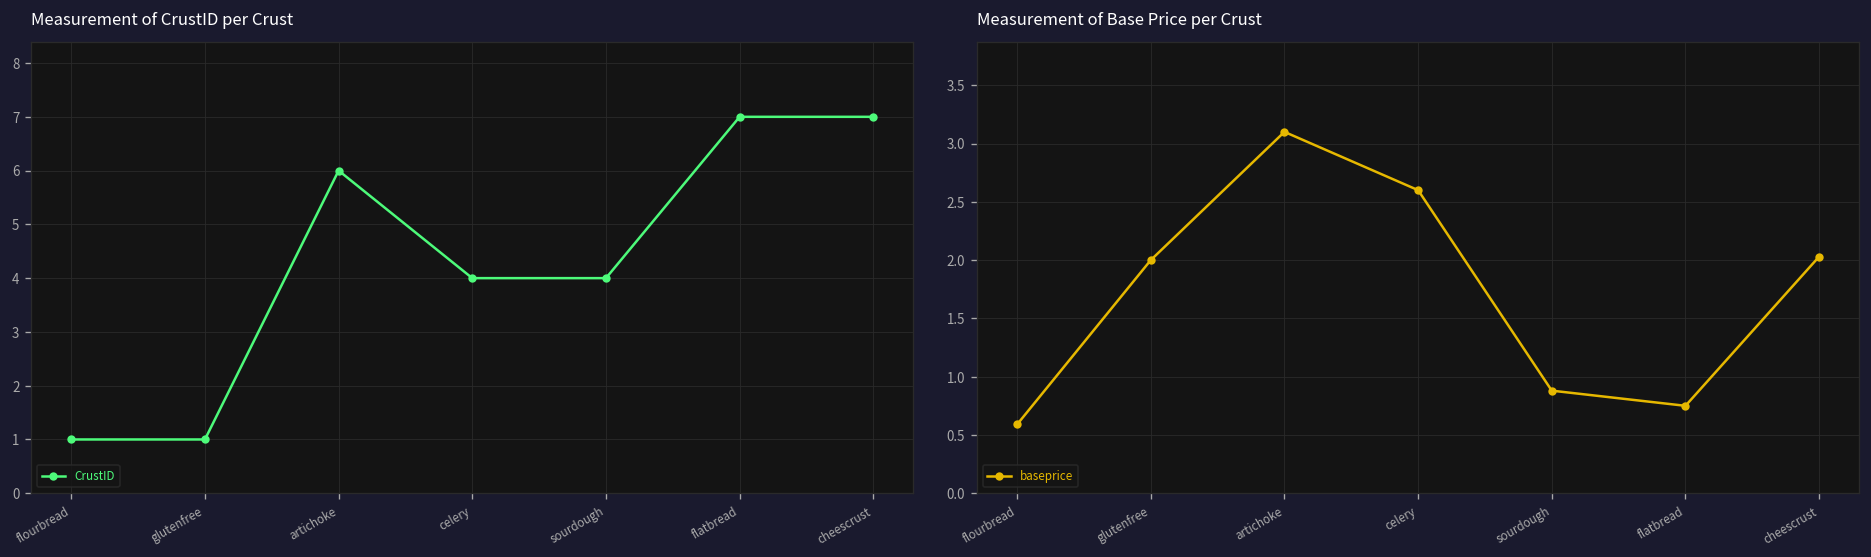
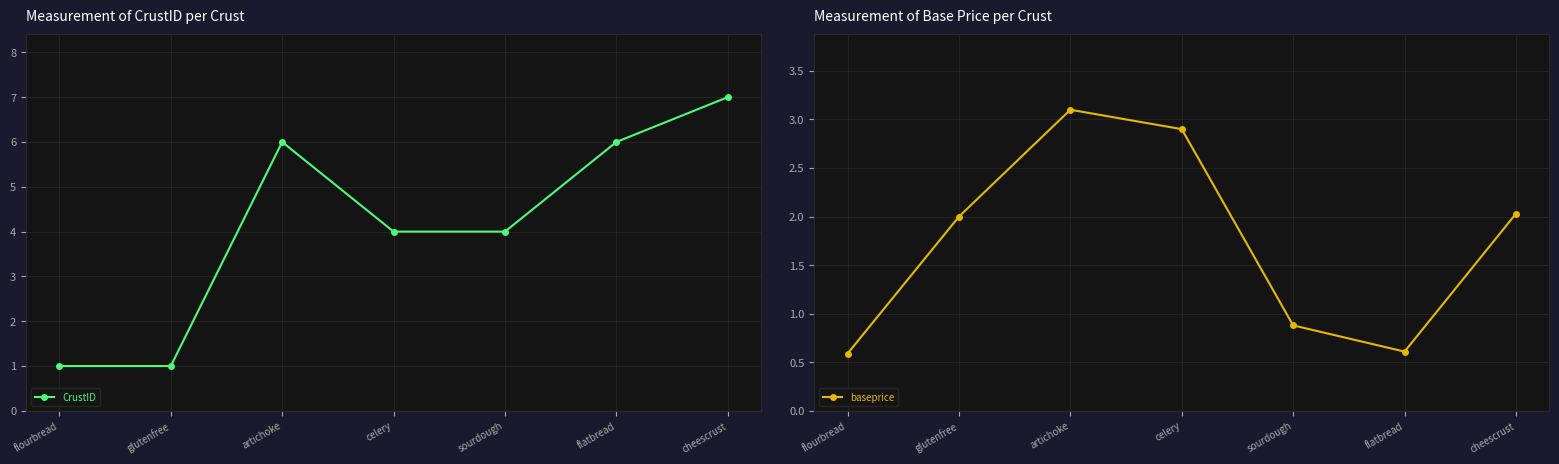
  {
    "Measurement of CrustID per Crust": {
      "flourbread": 1,
      "glutenfree": 1,
      "artichoke": 6,
      "celery": 4,
      "sourdough": 4,
-     "flatbread": 7,
+     "flatbread": 6,
      "cheescrust": 7
    },
    "Measurement of Base Price per Crust": {
      "flourbread": 0.6,
      "glutenfree": 2.0,
      "artichoke": 3.1,
-     "celery": 2.6,
+     "celery": 2.9,
      "sourdough": 0.9,
-     "flatbread": 0.8,
+     "flatbread": 0.6,
      "cheescrust": 2.0
    }
  }
